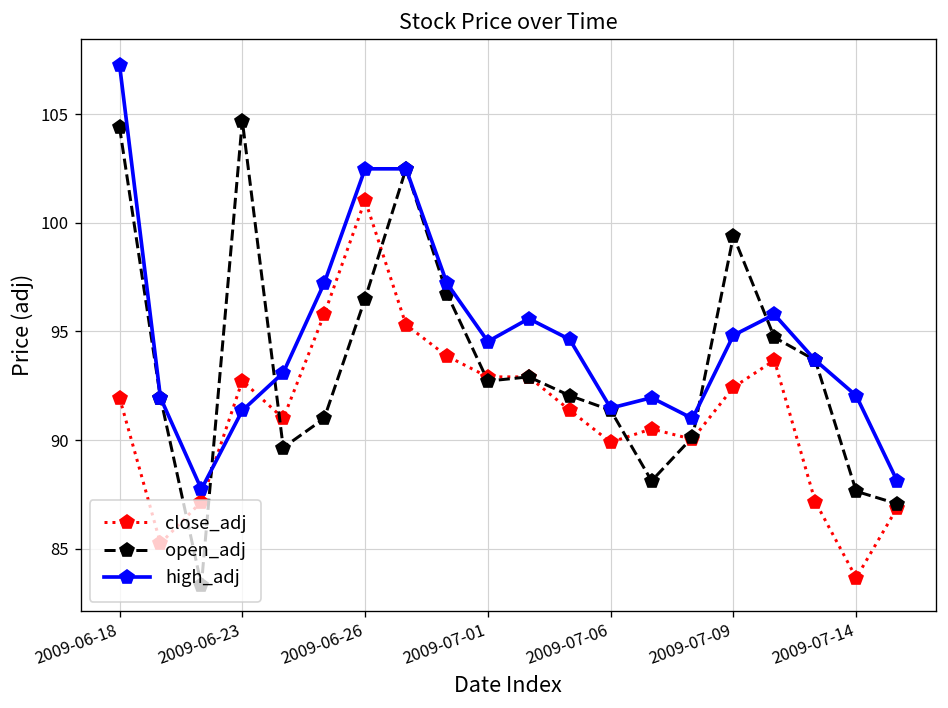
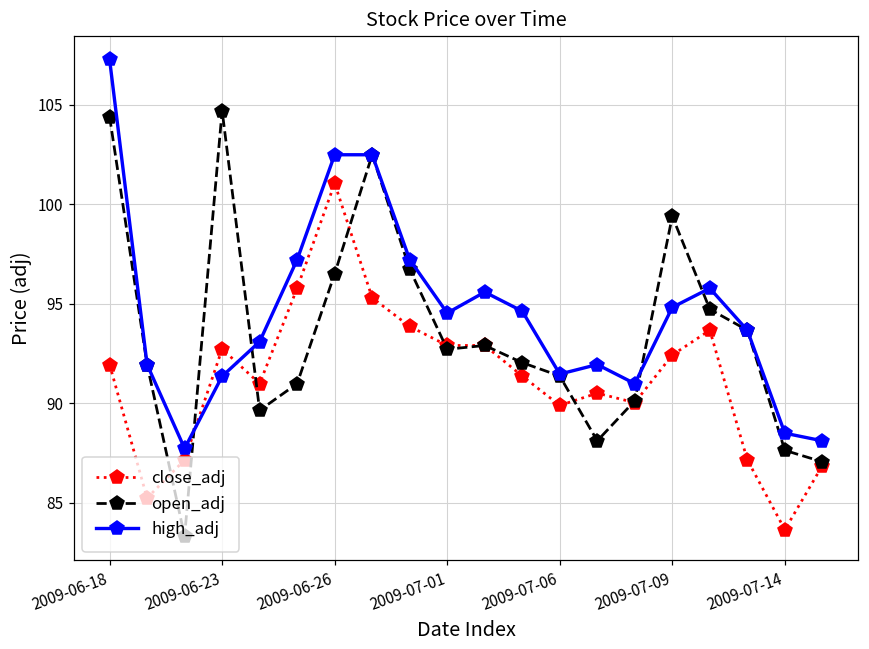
  {
    "close_adj": {
      "2009-06-18": 92.0,
      "2009-06-23": 92.7,
      "2009-06-26": 101.1,
      "2009-07-01": 92.9,
      "2009-07-06": 89.9,
      "2009-07-09": 92.4,
      "2009-07-14": 83.7
    },
    "open_adj": {
      "2009-06-18": 104.4,
      "2009-06-23": 104.7,
      "2009-06-26": 96.5,
      "2009-07-01": 92.7,
      "2009-07-09": 99.4,
      "2009-07-14": 87.6
    },
    "high_adj": {
      "2009-06-18": 107.3,
      "2009-06-23": 91.4,
      "2009-06-26": 102.5,
      "2009-07-01": 94.5,
      "2009-07-09": 94.8,
-     "2009-07-14": 92.0
+     "2009-07-14": 88.5
    }
  }
